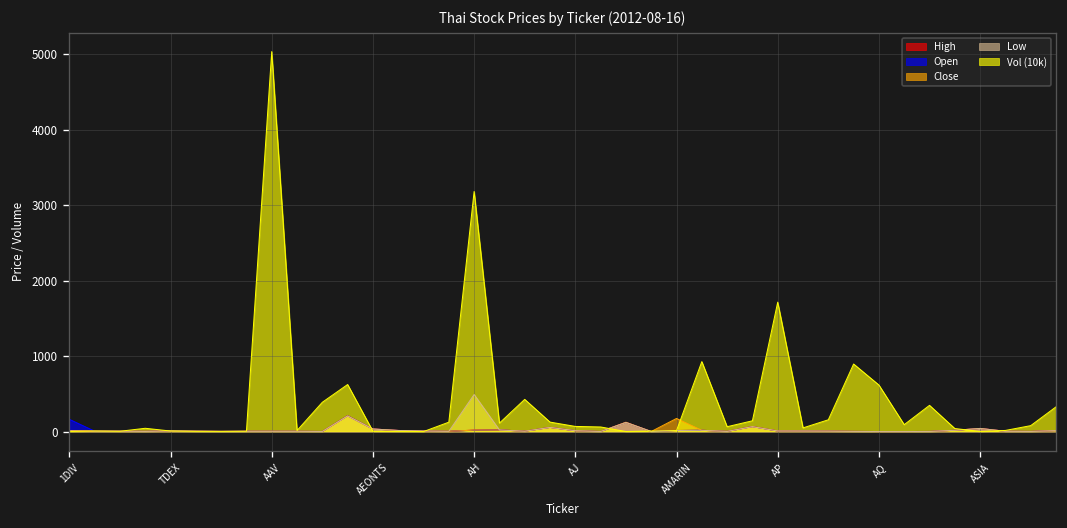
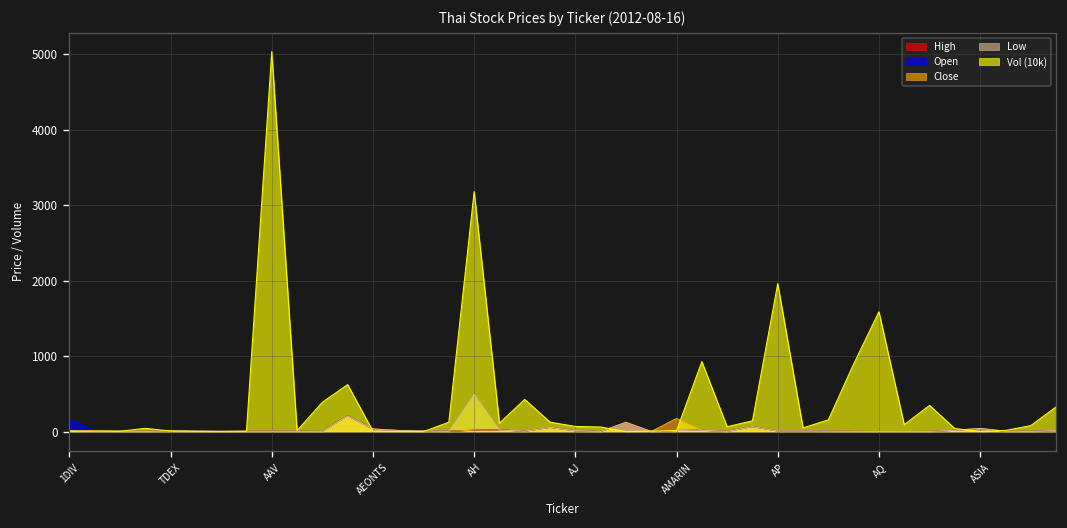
  {
    "Open": {
      "1DIV": 200
    },
    "Close": {
      "AMARIN": 200
    },
    "Low": {
      "AH": 500
    },
    "Vol (10k)": {
      "AAV": 5000,
      "AH": 3200,
      "AJ": 100,
-     "AP": 1700,
-     "AQ": 600
+     "AP": 2000,
+     "AQ": 1600
    }
  }
